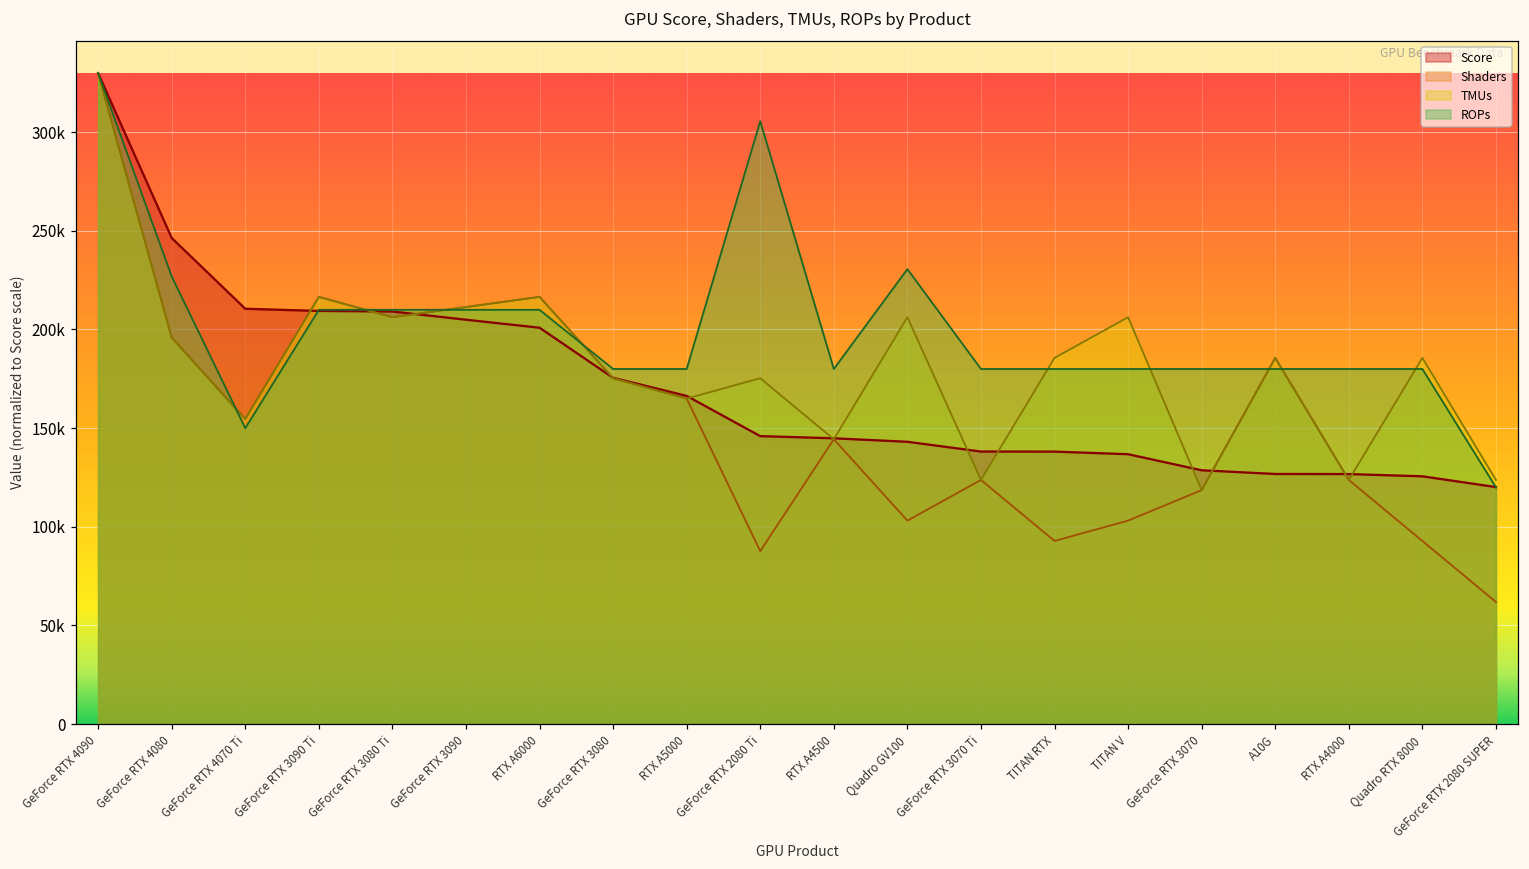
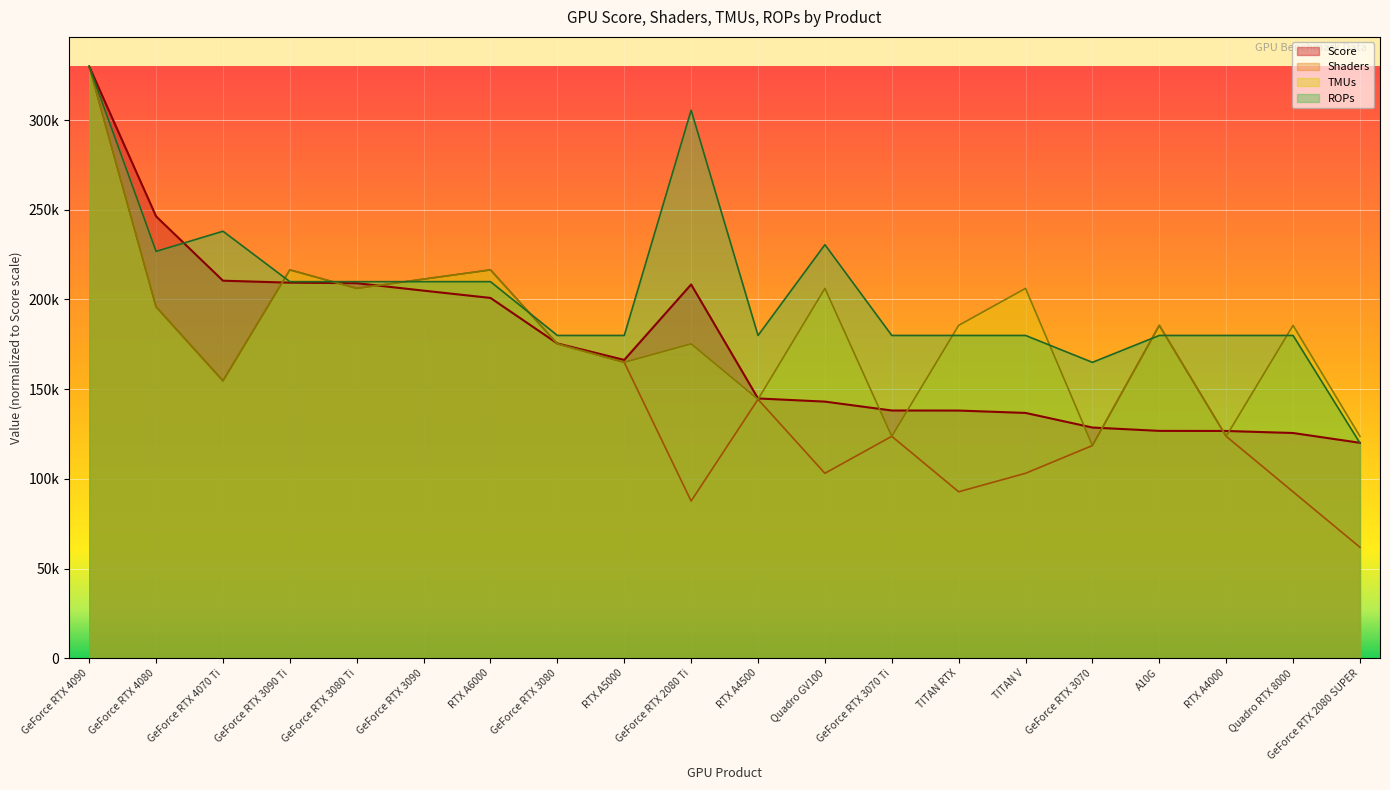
  {
    "Score": {
      "GeForce RTX 4080": 246000,
      "GeForce RTX 4070 Ti": 210000,
      "GeForce RTX 3090": 205000,
      "RTX A6000": 201000,
-     "GeForce RTX 2080 Ti": 146000,
+     "GeForce RTX 2080 Ti": 208000,
      "Quadro GV100": 143000,
      "GeForce RTX 3070 Ti": 138000,
      "TITAN RTX": 138000,
      "TITAN V": 137000,
      "GeForce RTX 3070": 129000,
      "A10G": 127000,
      "RTX A4000": 127000,
      "Quadro RTX 8000": 126000
    },
    "ROPs": {
      "GeForce RTX 4080": 227000,
-     "GeForce RTX 4070 Ti": 150000,
+     "GeForce RTX 4070 Ti": 238000,
      "GeForce RTX 3090": 210000,
      "RTX A6000": 210000,
      "GeForce RTX 3080": 180000,
      "RTX A5000": 180000,
      "GeForce RTX 2080 Ti": 306000,
      "RTX A4500": 180000,
      "Quadro GV100": 231000,
      "GeForce RTX 3070 Ti": 180000,
      "TITAN RTX": 180000,
      "TITAN V": 180000,
-     "GeForce RTX 3070": 180000,
+     "GeForce RTX 3070": 165000,
      "A10G": 180000,
      "RTX A4000": 180000,
      "Quadro RTX 8000": 180000
    }
  }
